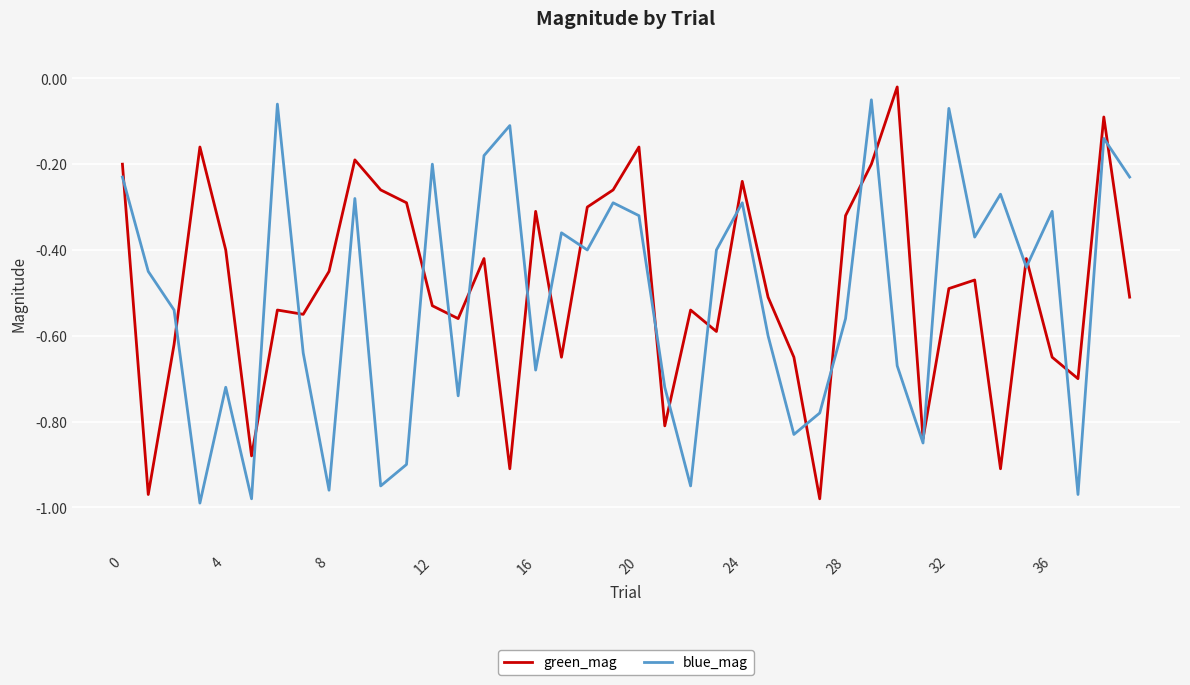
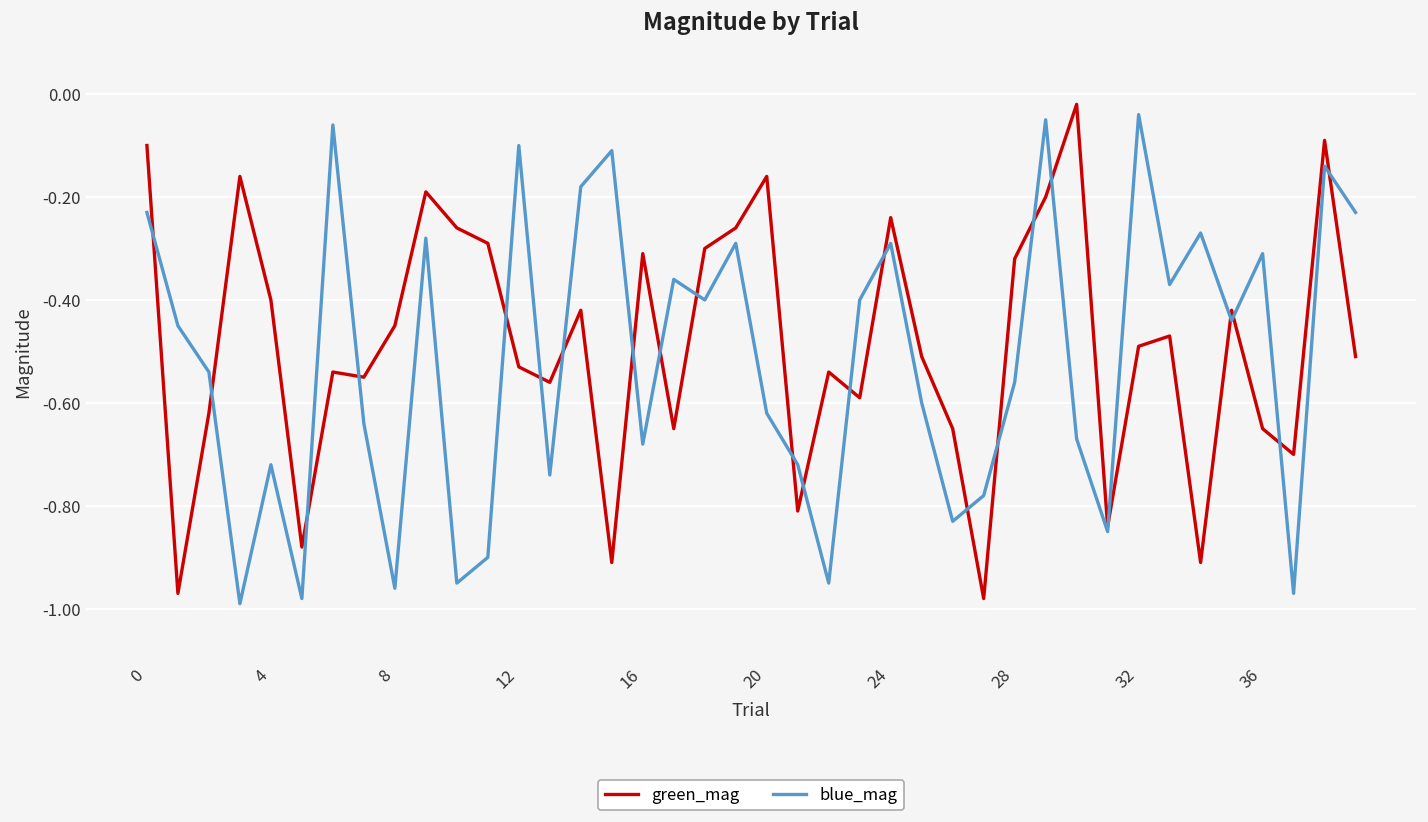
  {
    "green_mag": {
-     "0": -0.2,
+     "0": -0.1,
      "4": -0.4,
      "8": -0.45,
      "12": -0.53,
      "16": -0.31,
      "20": -0.16,
      "24": -0.24,
      "28": -0.32,
      "32": -0.49,
      "36": -0.65
    },
    "blue_mag": {
      "0": -0.23,
      "4": -0.72,
      "8": -0.96,
-     "12": -0.2,
+     "12": -0.1,
      "16": -0.68,
-     "20": -0.32,
+     "20": -0.62,
      "24": -0.29,
      "28": -0.56,
-     "32": -0.07,
+     "32": -0.04,
      "36": -0.31
    }
  }
